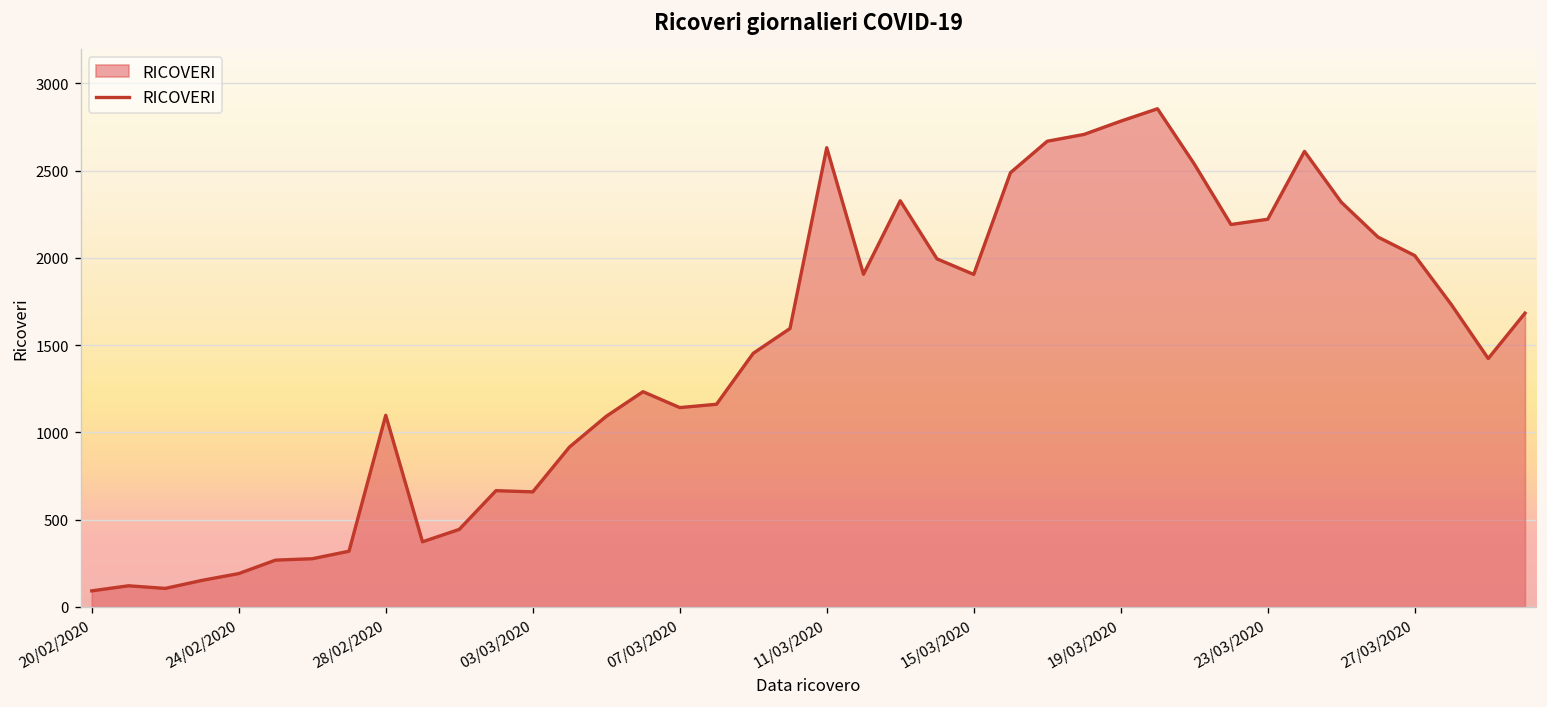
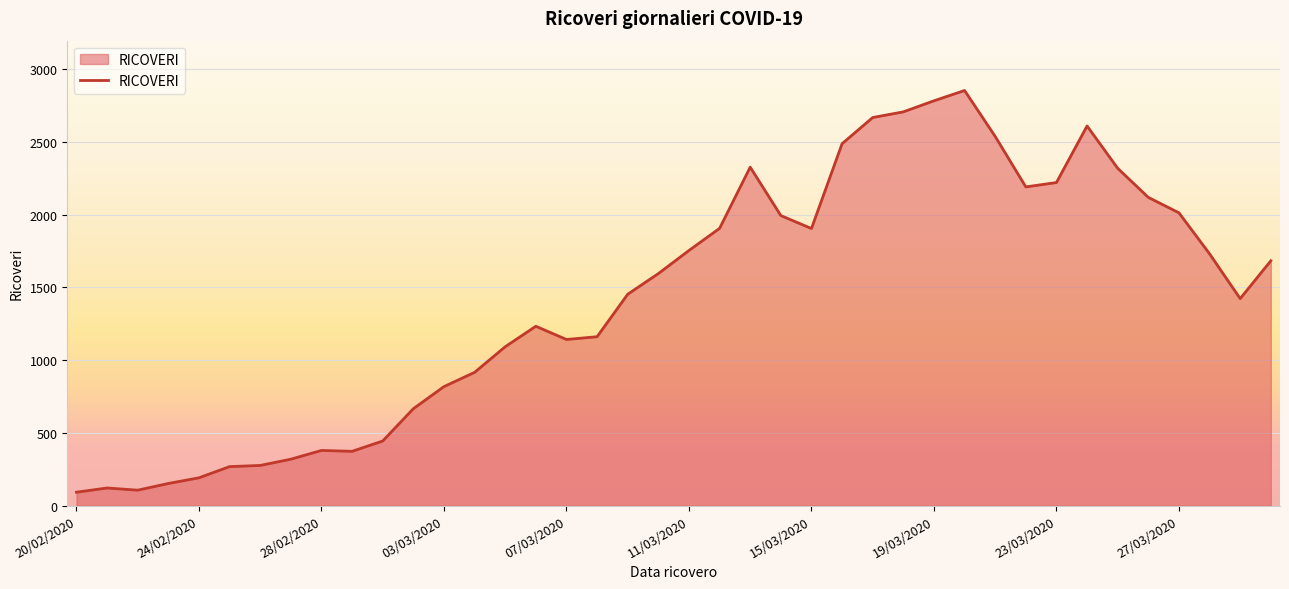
  {
    "20/02/2020": 90,
    "24/02/2020": 190,
-   "28/02/2020": 1100,
-   "03/03/2020": 660,
+   "28/02/2020": 380,
+   "03/03/2020": 820,
    "07/03/2020": 1140,
-   "11/03/2020": 2630,
+   "11/03/2020": 1750,
    "15/03/2020": 1910,
    "19/03/2020": 2780,
    "23/03/2020": 2220,
    "27/03/2020": 2010
  }
